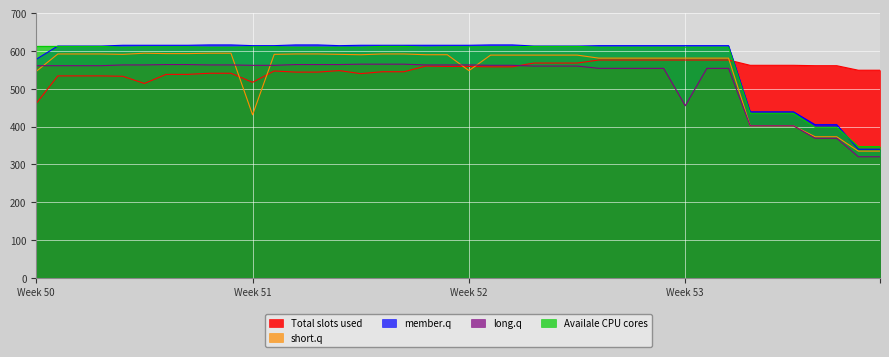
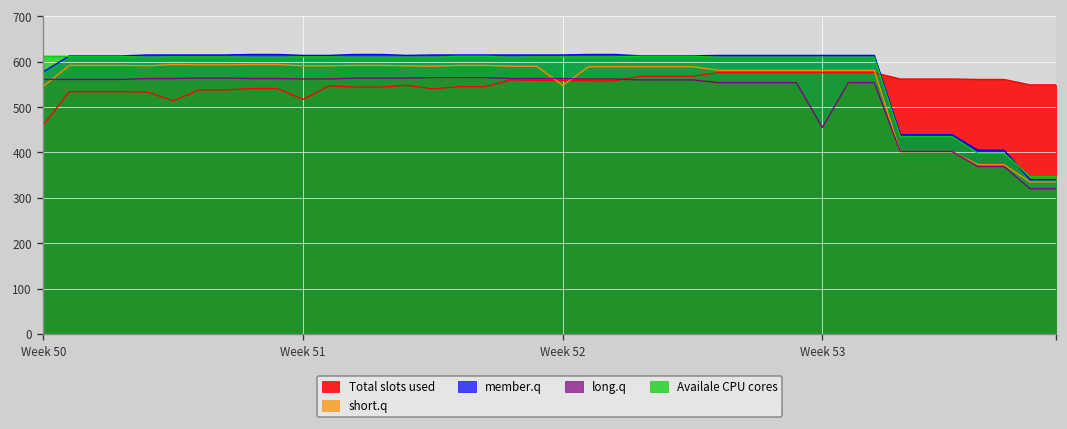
  {
    "Total slots used": {
      "Week 50": 460,
      "Week 51": 520
    },
    "short.q": {
      "Week 50": 550,
-     "Week 51": 430,
+     "Week 51": 590,
      "Week 52": 550
    },
    "member.q": {
      "Week 50": 580
    },
    "long.q": {
      "Week 50": 560,
      "Week 51": 560,
      "Week 53": 460
    },
    "Availale CPU cores": {
      "Week 50": 610
    }
  }
